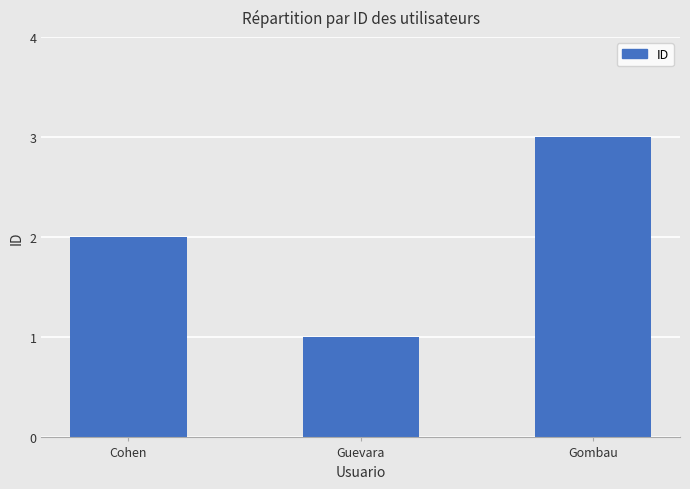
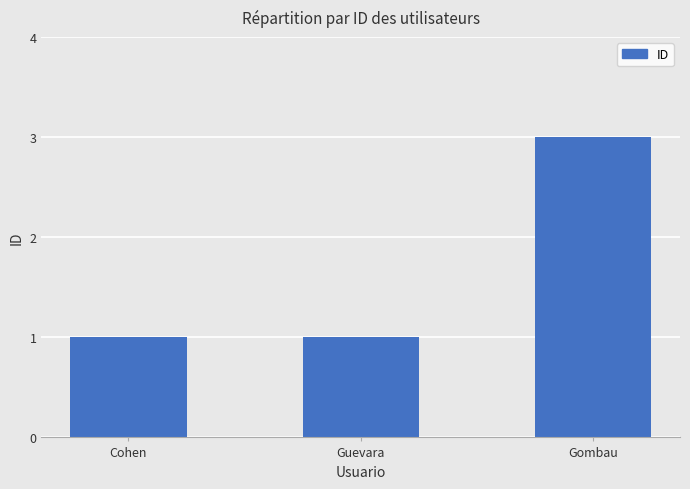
  {
-   "Cohen": 2,
+   "Cohen": 1,
    "Guevara": 1,
    "Gombau": 3
  }
